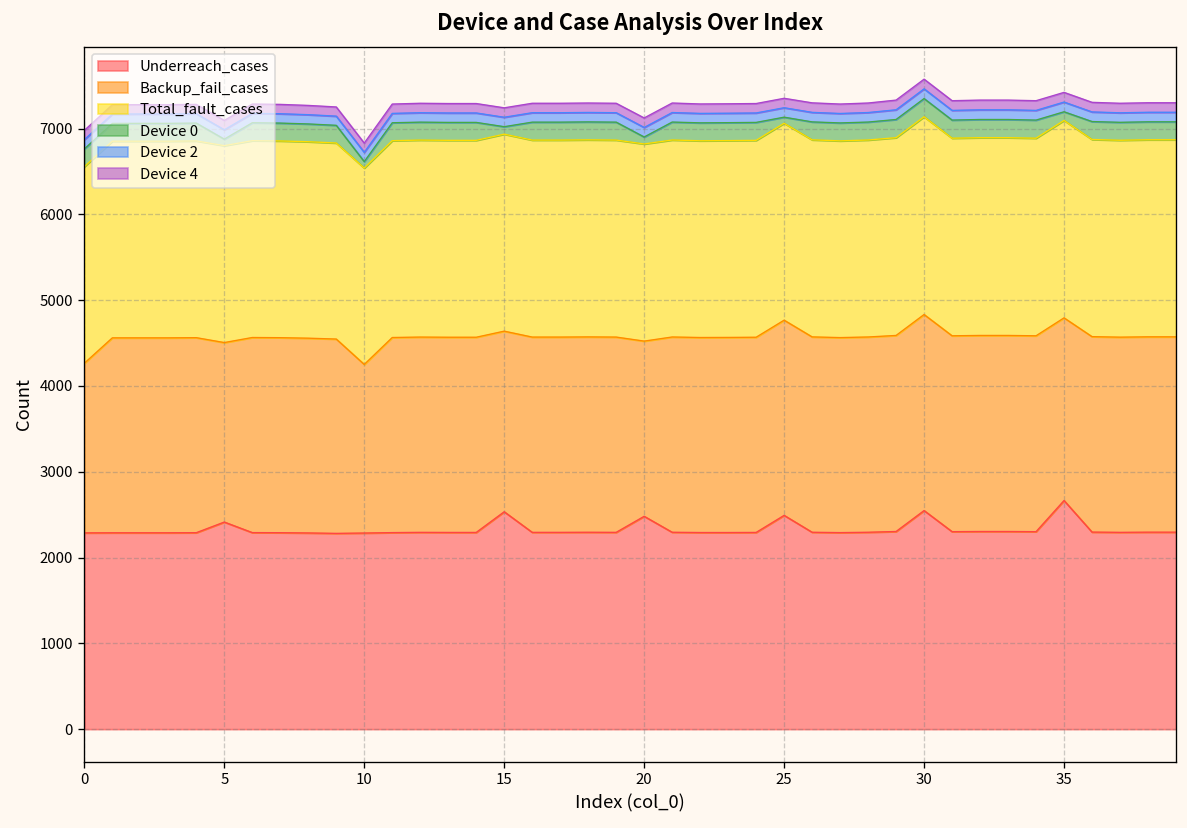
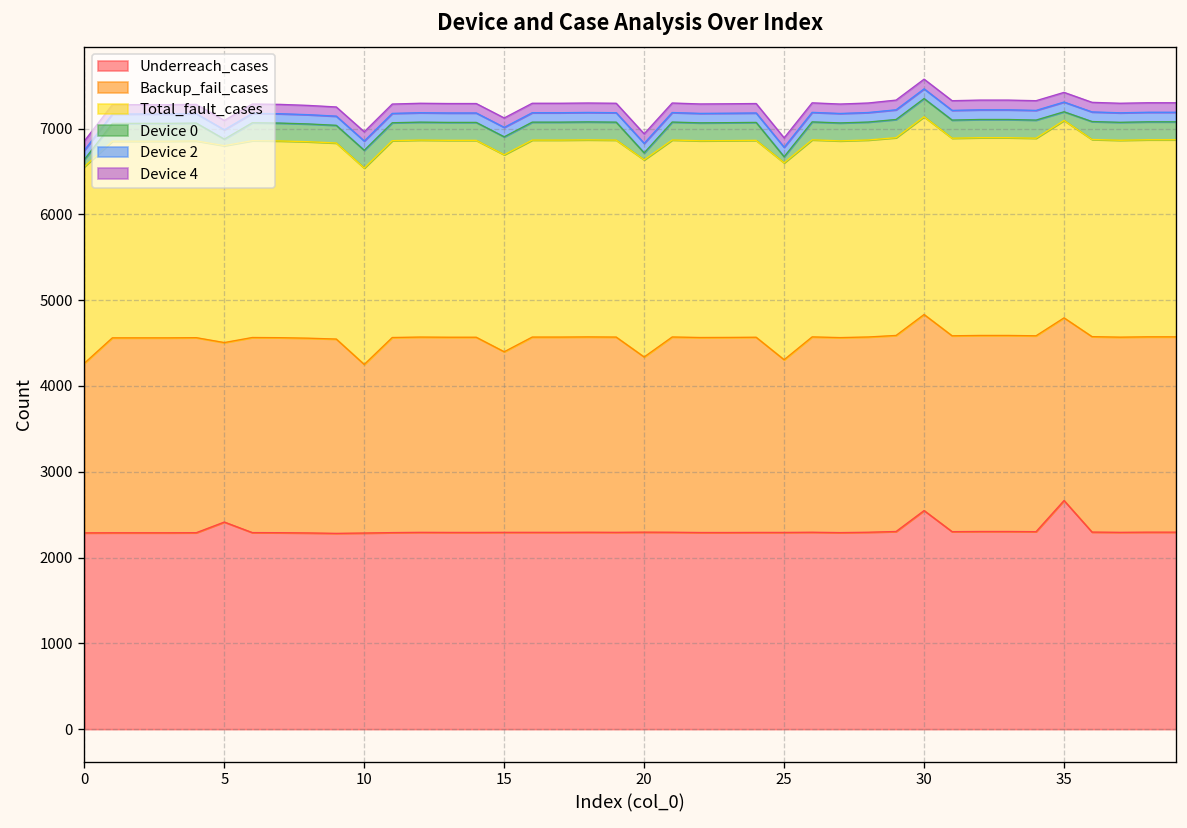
  {
    "Underreach_cases": {
      "0": 2300,
      "5": 2400,
      "10": 2300,
-     "15": 2500,
-     "20": 2500,
-     "25": 2500,
+     "15": 2300,
+     "20": 2300,
+     "25": 2300,
      "30": 2500,
      "35": 2700
    },
    "Backup_fail_cases": {
      "0": 2000,
      "5": 2100,
      "10": 2000,
      "15": 2100,
      "20": 2000,
-     "25": 2300,
+     "25": 2000,
      "30": 2300,
      "35": 2100
    },
    "Total_fault_cases": {
      "0": 2300,
      "10": 2300,
      "15": 2300,
      "20": 2300,
      "25": 2300,
      "30": 2300,
      "35": 2300
    },
    "Device 0": {
-     "0": 200,
-     "10": 100,
-     "15": 100,
+     "0": 100,
+     "10": 200,
+     "15": 200,
      "20": 100,
      "25": 100,
      "30": 200,
      "35": 100
    },
    "Device 2": {
      "0": 100,
      "10": 100,
      "15": 100,
      "20": 100,
      "25": 100,
      "30": 100,
      "35": 100
    },
    "Device 4": {
      "0": 100,
      "10": 100,
      "15": 100,
      "20": 100,
      "25": 100,
      "30": 100,
      "35": 100
    }
  }
